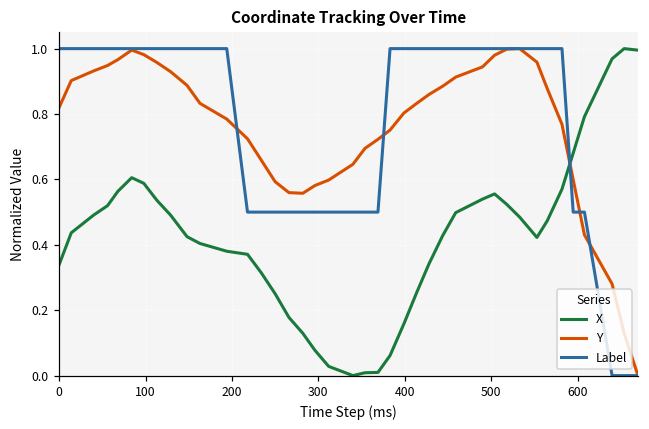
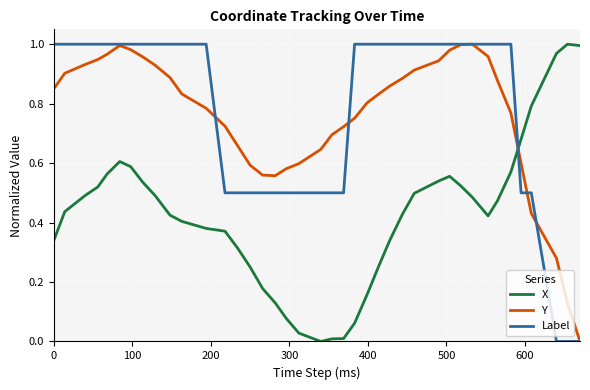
  {
    "X": {
      "0": 0.34
    },
    "Y": {
-     "0": 0.82
+     "0": 0.85
    },
    "Label": {
      "0": 1.00
    }
  }
